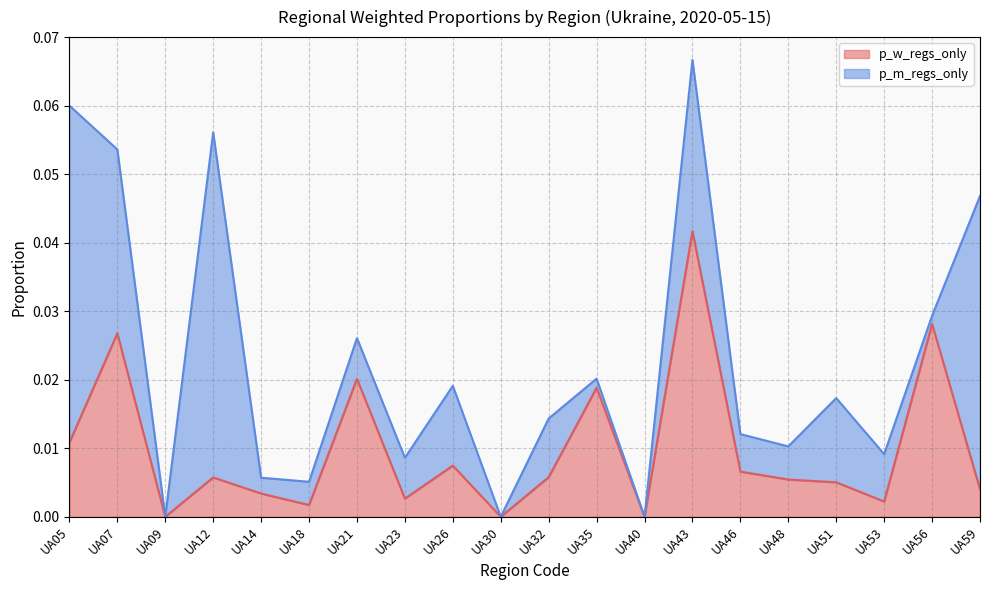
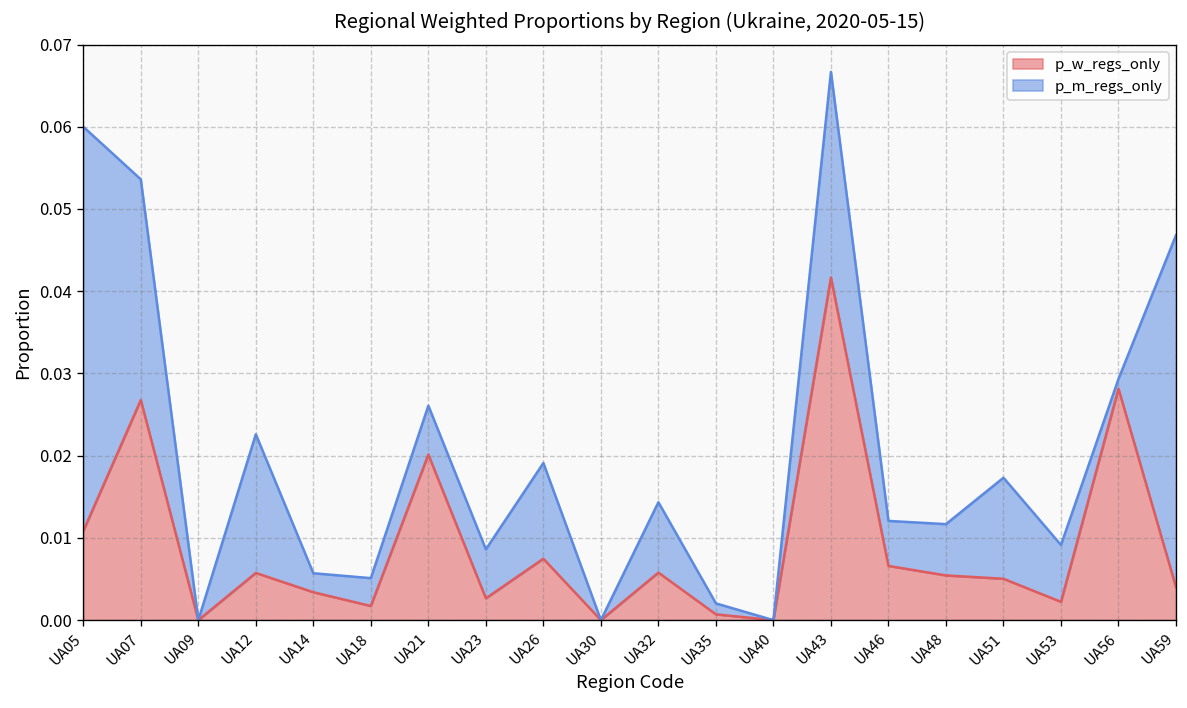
  {
    "p_w_regs_only": {
      "UA05": 0.011,
      "UA07": 0.027,
      "UA12": 0.006,
      "UA14": 0.003,
      "UA18": 0.002,
      "UA21": 0.020,
      "UA23": 0.003,
      "UA26": 0.007,
      "UA32": 0.006,
-     "UA35": 0.019,
+     "UA35": 0.001,
      "UA43": 0.042,
      "UA46": 0.007,
      "UA48": 0.005,
      "UA51": 0.005,
      "UA53": 0.002,
      "UA56": 0.028,
      "UA59": 0.004
    },
    "p_m_regs_only": {
      "UA05": 0.049,
      "UA07": 0.027,
-     "UA12": 0.050,
+     "UA12": 0.017,
      "UA14": 0.002,
      "UA18": 0.003,
      "UA21": 0.006,
      "UA23": 0.006,
      "UA26": 0.012,
      "UA32": 0.009,
      "UA35": 0.001,
      "UA43": 0.025,
      "UA46": 0.005,
-     "UA48": 0.005,
+     "UA48": 0.006,
      "UA51": 0.012,
      "UA53": 0.007,
      "UA56": 0.001,
      "UA59": 0.043
    }
  }
